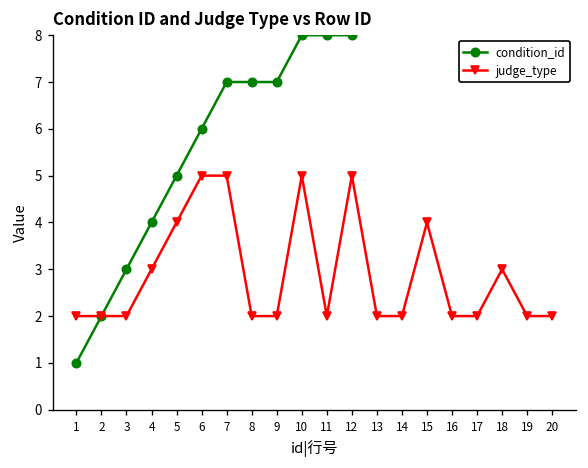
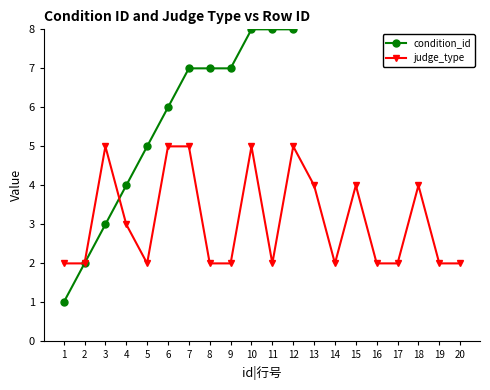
  {
    "condition_id": {
      "1": 1,
      "3": 3,
      "4": 4,
      "5": 5,
      "6": 6,
      "7": 7,
      "8": 7,
      "9": 7,
      "10": 8,
      "11": 8,
      "12": 8
    },
    "judge_type": {
      "1": 2,
-     "3": 2,
+     "3": 5,
      "4": 3,
-     "5": 4,
+     "5": 2,
      "6": 5,
      "7": 5,
      "8": 2,
      "9": 2,
      "10": 5,
      "11": 2,
      "12": 5,
-     "13": 2,
+     "13": 4,
      "14": 2,
      "15": 4,
      "16": 2,
      "17": 2,
-     "18": 3,
+     "18": 4,
      "19": 2,
      "20": 2
    }
  }
